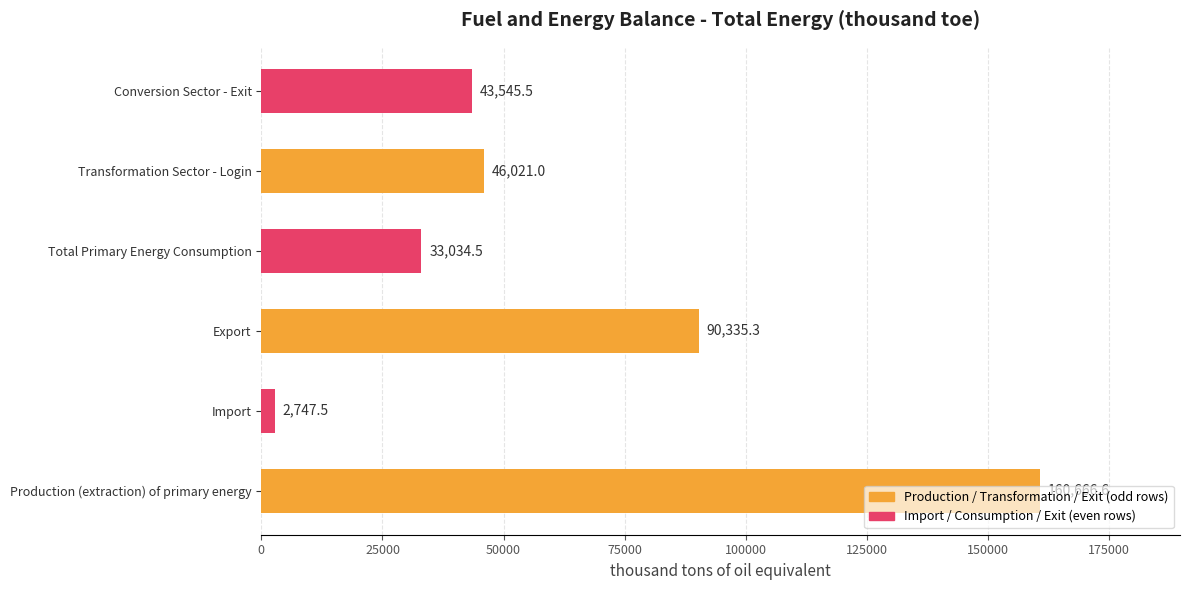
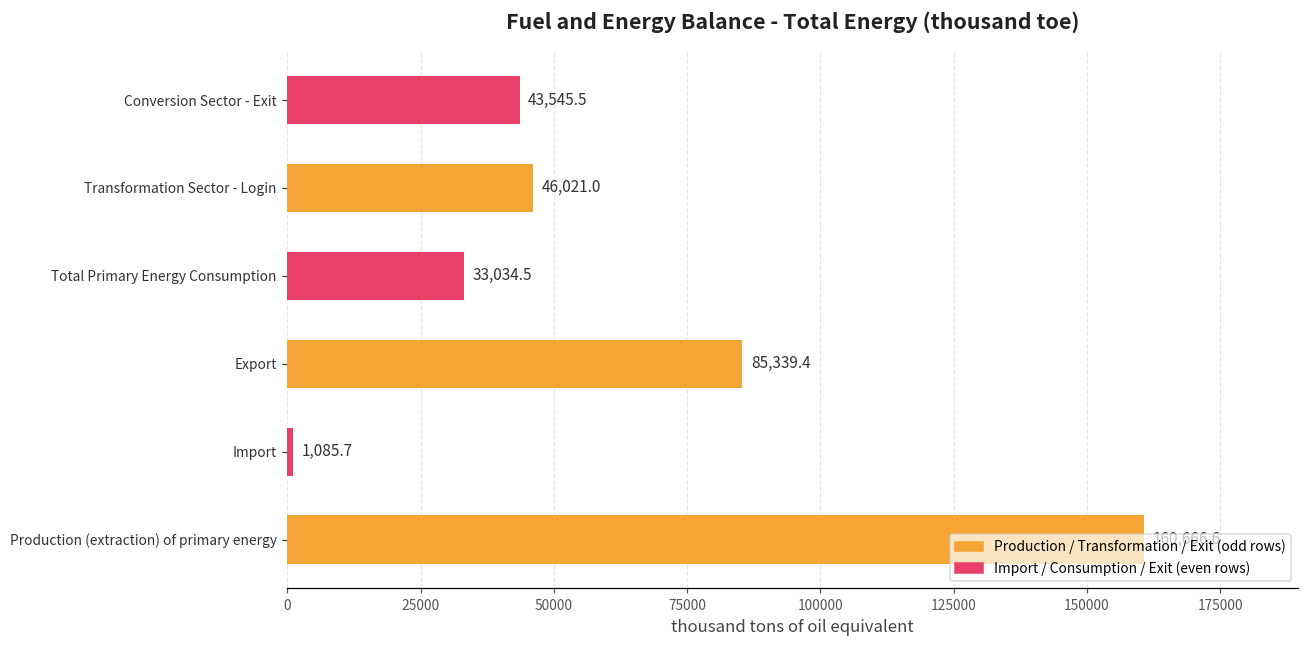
  {
    "Conversion Sector - Exit": "43,545.5",
    "Transformation Sector - Login": "46,021.0",
    "Total Primary Energy Consumption": "33,034.5",
-   "Export": "90,335.3",
-   "Import": "2,747.5"
+   "Export": "85,339.4",
+   "Import": "1,085.7"
  }
